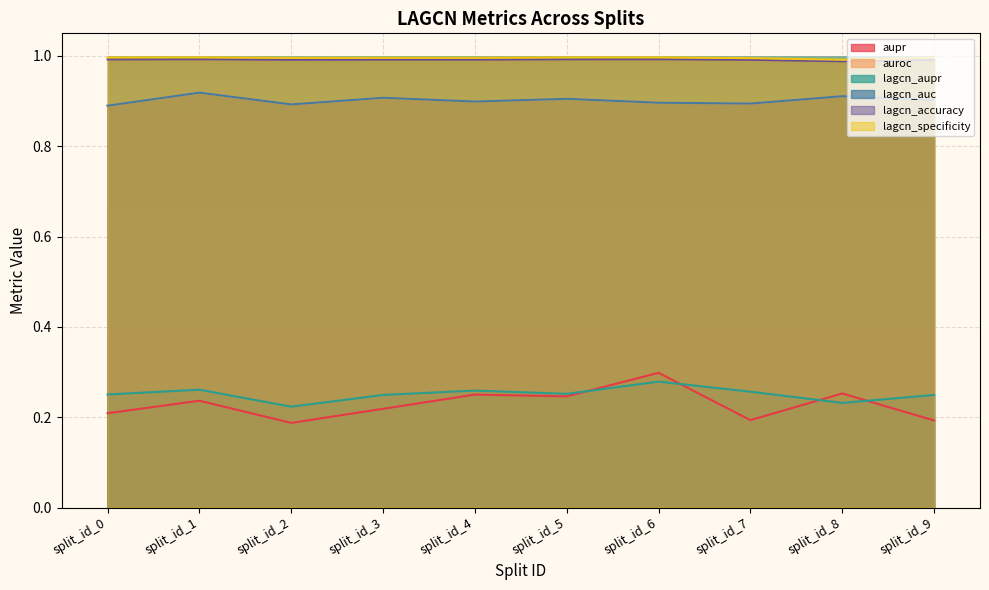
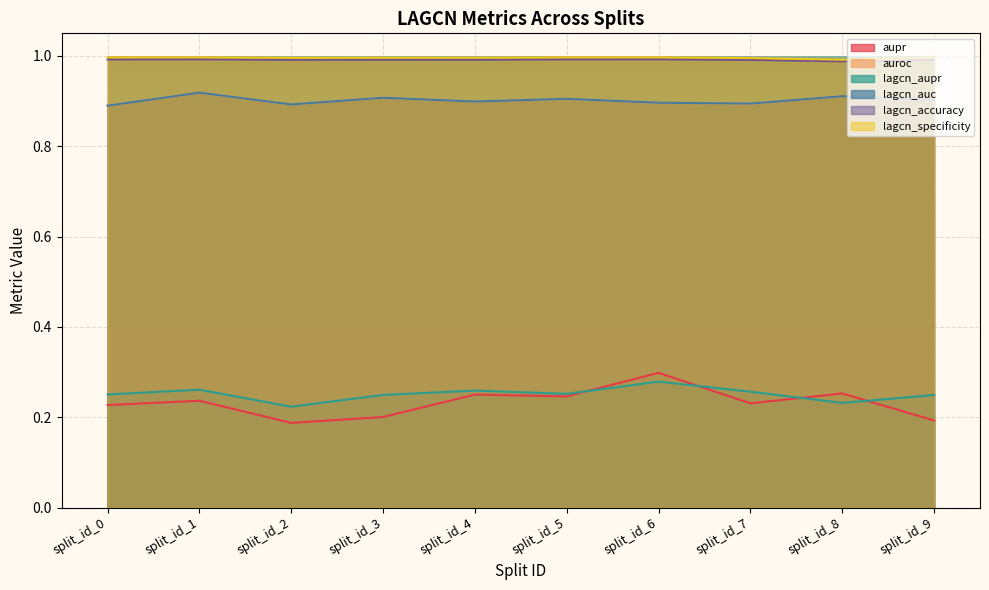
  {
    "aupr": {
-     "split_id_0": 0.21,
+     "split_id_0": 0.23,
      "split_id_1": 0.24,
      "split_id_2": 0.19,
-     "split_id_3": 0.22,
+     "split_id_3": 0.20,
      "split_id_4": 0.25,
      "split_id_6": 0.30,
-     "split_id_7": 0.19,
+     "split_id_7": 0.23,
      "split_id_8": 0.25,
      "split_id_9": 0.19
    }
  }
